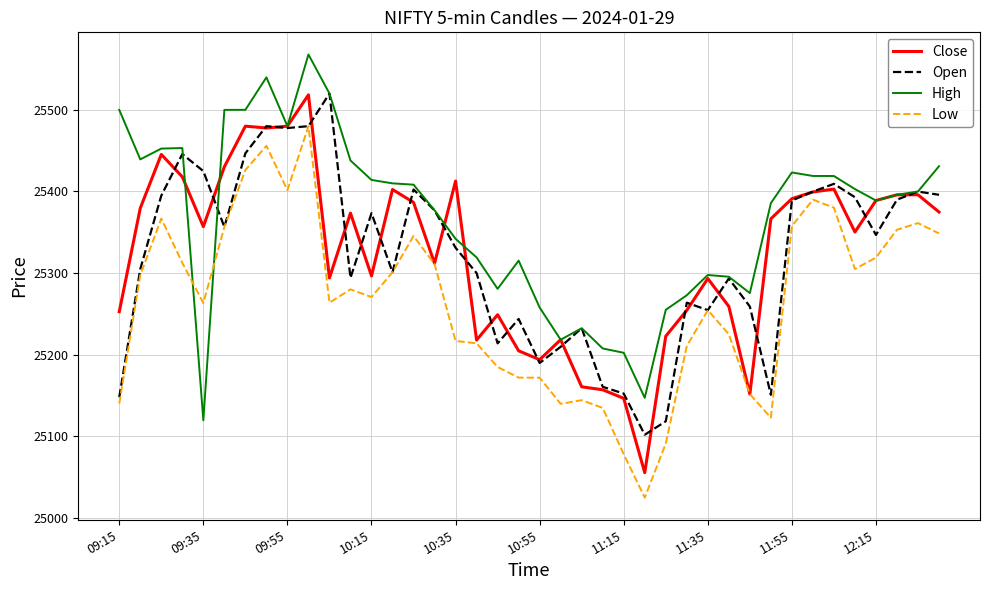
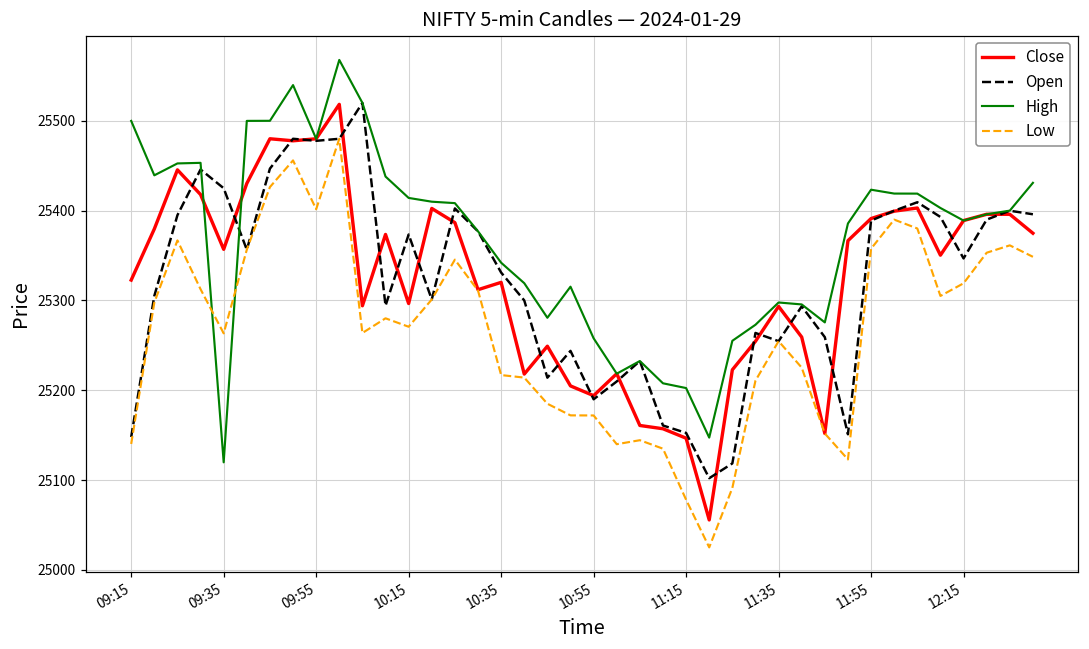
  {
    "Close": {
-     "09:15": 25250,
+     "09:15": 25320,
      "09:35": 25360,
      "10:15": 25300,
-     "10:35": 25410,
+     "10:35": 25320,
      "10:55": 25190,
      "11:15": 25150,
      "11:35": 25290
    },
    "Open": {
      "09:15": 25150,
      "09:35": 25420,
      "10:15": 25370,
      "10:35": 25330,
      "10:55": 25190,
      "11:15": 25150,
      "12:15": 25350
    },
    "High": {
      "09:15": 25500,
      "09:35": 25120,
      "10:15": 25410,
      "10:35": 25340,
      "10:55": 25260,
      "11:15": 25200,
      "11:35": 25300,
      "11:55": 25420
    },
    "Low": {
      "09:15": 25140,
      "09:35": 25260,
      "09:55": 25400,
      "10:15": 25270,
      "10:35": 25220,
      "10:55": 25170,
      "11:15": 25080,
      "11:55": 25360,
      "12:15": 25320
    }
  }
